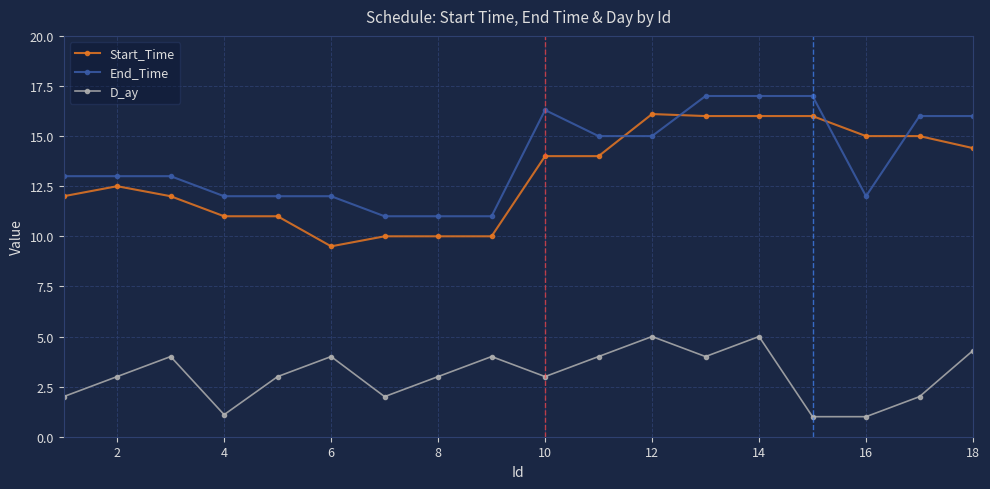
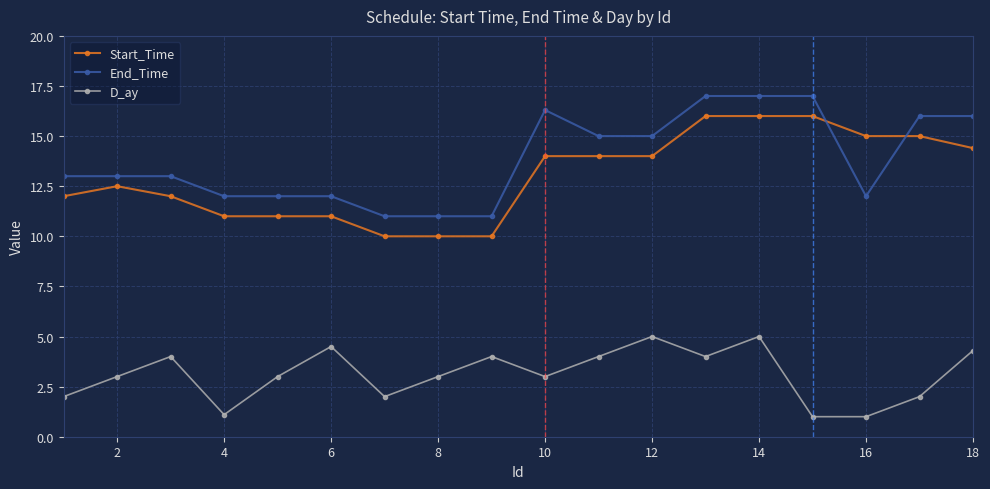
  {
    "Start_Time": {
      "2": 12.5,
      "4": 11.0,
-     "6": 9.5,
+     "6": 11.0,
      "8": 10.0,
      "10": 14.0,
-     "12": 16.1,
+     "12": 14.0,
      "14": 16.0,
      "16": 15.0,
      "18": 14.4
    },
    "End_Time": {
      "2": 13.0,
      "4": 12.0,
      "6": 12.0,
      "8": 11.0,
      "10": 16.3,
      "12": 15.0,
      "14": 17.0,
      "16": 12.0,
      "18": 16.0
    },
    "D_ay": {
      "2": 3.0,
      "4": 1.1,
-     "6": 4.0,
+     "6": 4.5,
      "8": 3.0,
      "10": 3.0,
      "12": 5.0,
      "14": 5.0,
      "16": 1.0,
      "18": 4.3
    }
  }
